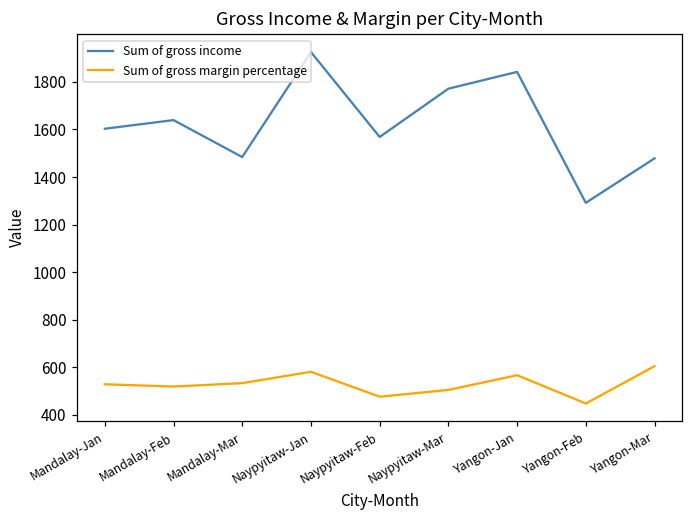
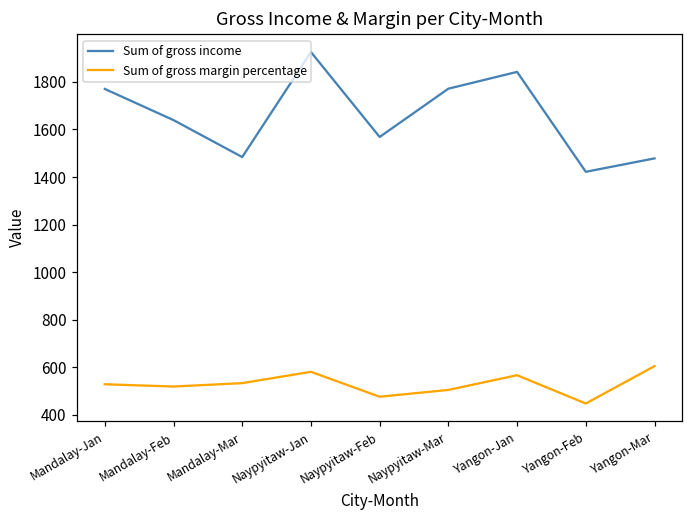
  {
    "Sum of gross income": {
-     "Mandalay-Jan": 1600,
+     "Mandalay-Jan": 1770,
      "Mandalay-Feb": 1640,
      "Mandalay-Mar": 1480,
      "Naypyitaw-Feb": 1570,
      "Naypyitaw-Mar": 1770,
      "Yangon-Jan": 1840,
-     "Yangon-Feb": 1290,
+     "Yangon-Feb": 1420,
      "Yangon-Mar": 1480
    },
    "Sum of gross margin percentage": {
      "Mandalay-Jan": 530,
      "Mandalay-Feb": 520,
      "Mandalay-Mar": 530,
      "Naypyitaw-Jan": 580,
      "Naypyitaw-Feb": 480,
      "Naypyitaw-Mar": 500,
      "Yangon-Jan": 570,
      "Yangon-Feb": 450,
      "Yangon-Mar": 600
    }
  }
